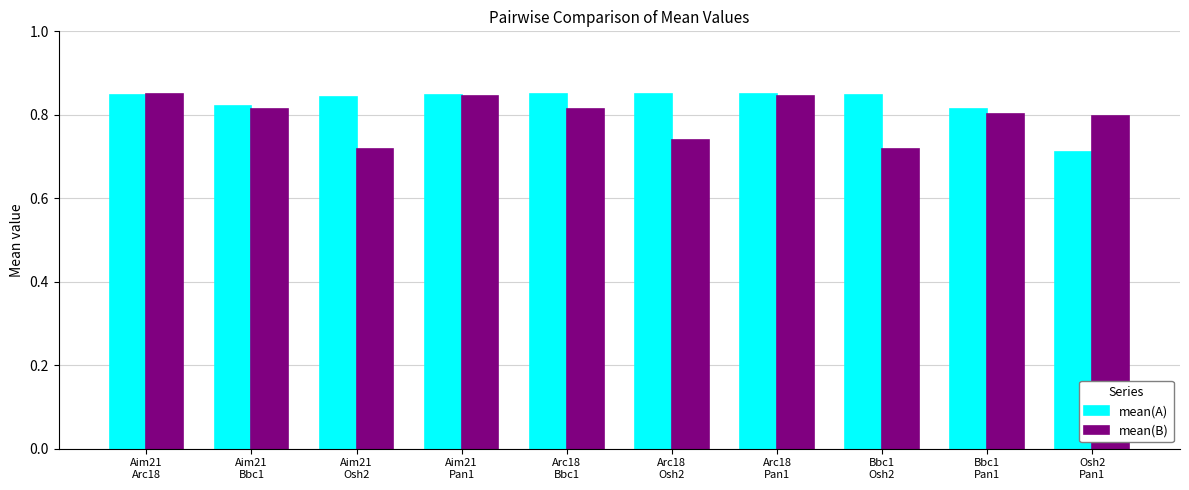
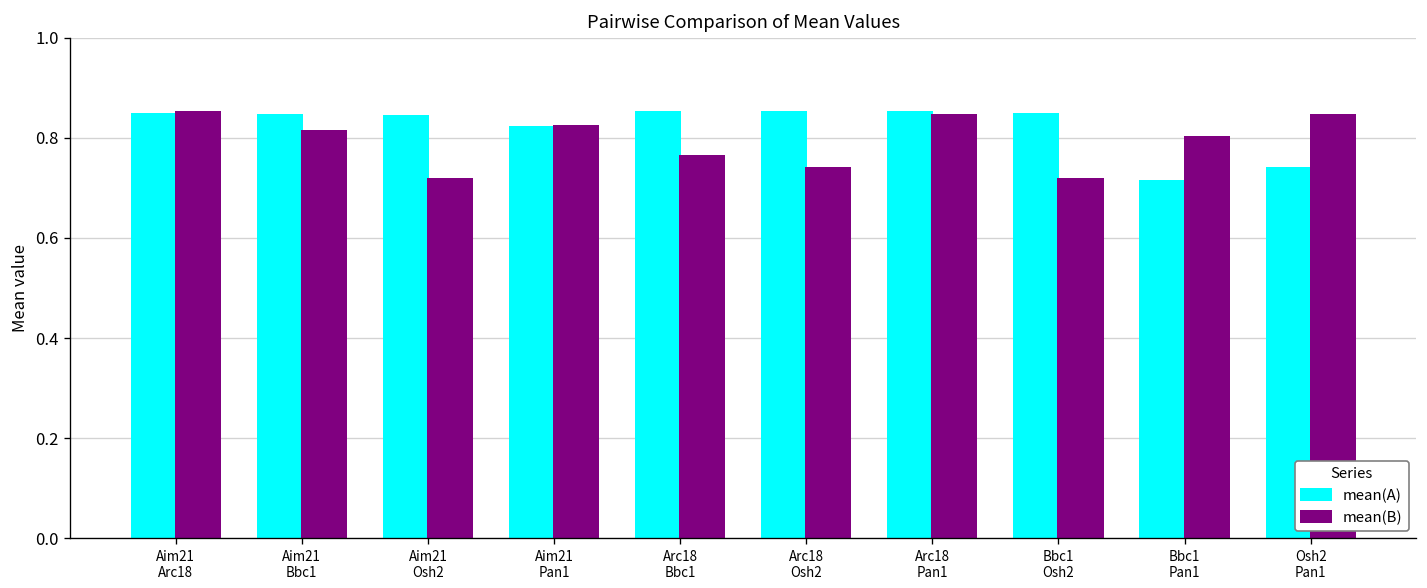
  {
    "mean(A)": {
      "Aim21 Arc18": 0.85,
-     "Aim21 Bbc1": 0.82,
+     "Aim21 Bbc1": 0.85,
      "Aim21 Osh2": 0.84,
-     "Aim21 Pan1": 0.85,
+     "Aim21 Pan1": 0.82,
      "Arc18 Bbc1": 0.85,
      "Arc18 Osh2": 0.85,
      "Arc18 Pan1": 0.85,
      "Bbc1 Osh2": 0.85,
-     "Bbc1 Pan1": 0.81,
-     "Osh2 Pan1": 0.71
+     "Bbc1 Pan1": 0.71,
+     "Osh2 Pan1": 0.74
    },
    "mean(B)": {
      "Aim21 Arc18": 0.85,
      "Aim21 Bbc1": 0.81,
      "Aim21 Osh2": 0.72,
-     "Aim21 Pan1": 0.85,
-     "Arc18 Bbc1": 0.81,
+     "Aim21 Pan1": 0.82,
+     "Arc18 Bbc1": 0.76,
      "Arc18 Osh2": 0.74,
      "Arc18 Pan1": 0.85,
      "Bbc1 Osh2": 0.72,
      "Bbc1 Pan1": 0.80,
-     "Osh2 Pan1": 0.80
+     "Osh2 Pan1": 0.85
    }
  }
